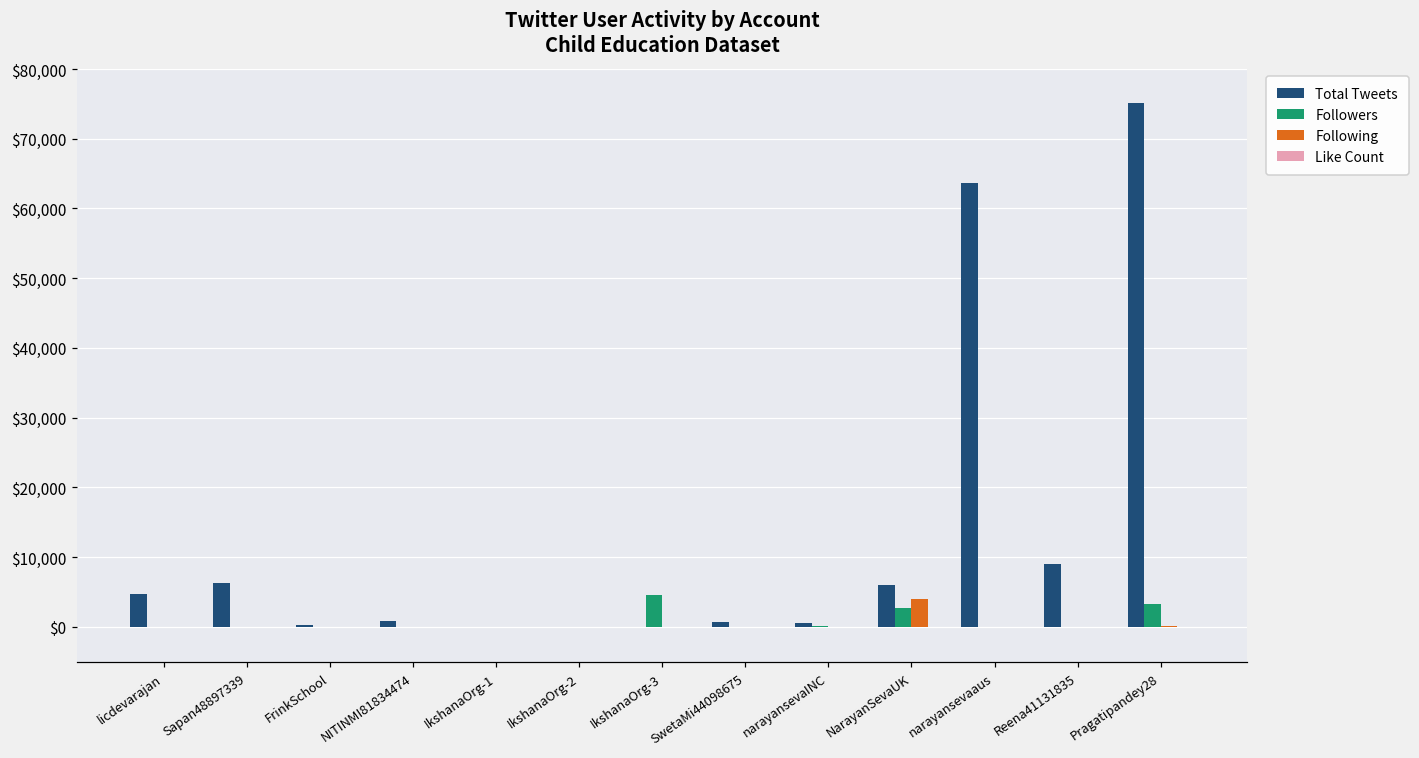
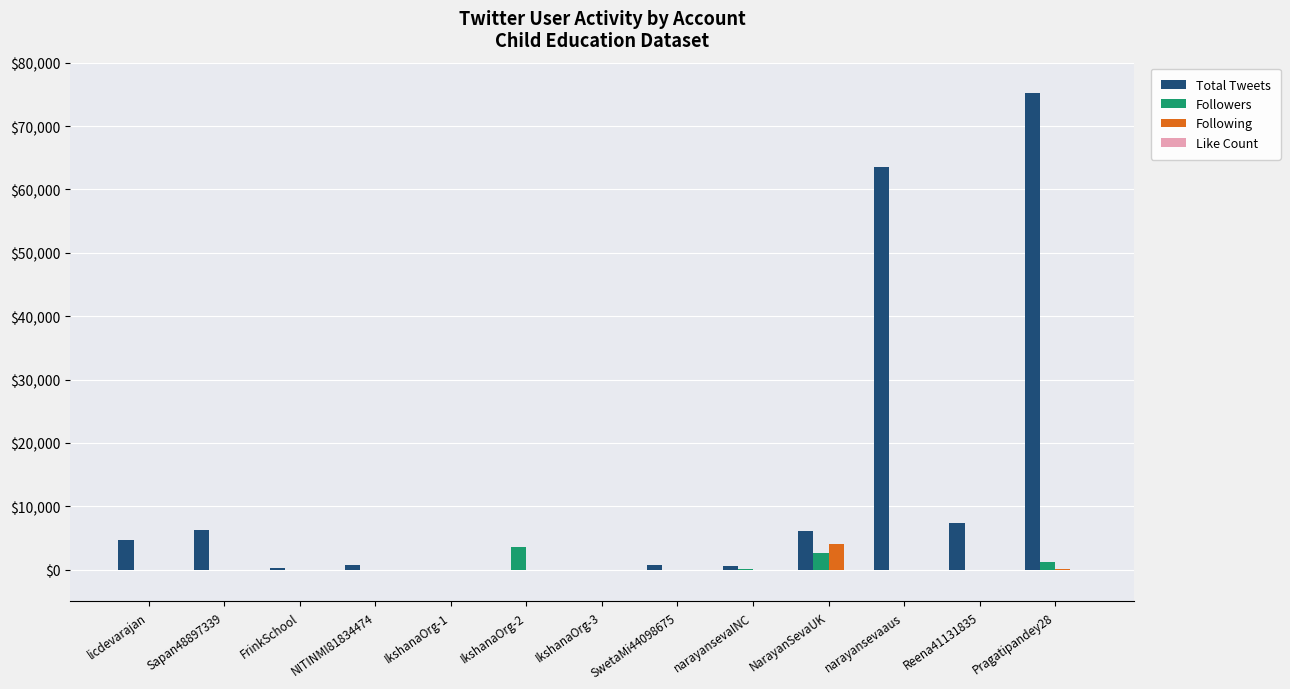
  {
    "Total Tweets": {
      "licdevarajan": "$5,000",
      "Sapan48897339": "$6,000",
      "NITINMI81834474": "$1,000",
      "SwetaMi44098675": "$1,000",
      "narayansevaINC": "$1,000",
      "NarayanSevaUK": "$6,000",
      "narayansevaaus": "$64,000",
-     "Reena41131835": "$9,000",
+     "Reena41131835": "$7,000",
      "Pragatipandey28": "$75,000"
    },
    "Followers": {
-     "IkshanaOrg-2": "$0",
-     "IkshanaOrg-3": "$5,000",
+     "IkshanaOrg-2": "$4,000",
+     "IkshanaOrg-3": "$0",
      "NarayanSevaUK": "$3,000",
      "Reena41131835": "$0",
-     "Pragatipandey28": "$3,000"
+     "Pragatipandey28": "$1,000"
    },
    "Following": {
      "NarayanSevaUK": "$4,000"
    },
    "Like Count": {
      "licdevarajan": "$0",
      "Sapan48897339": "$0",
      "FrinkSchool": "$0",
      "NITINMI81834474": "$0",
      "IkshanaOrg-1": "$0",
      "IkshanaOrg-2": "$0",
      "IkshanaOrg-3": "$0",
      "SwetaMi44098675": "$0",
      "narayansevaINC": "$0",
      "NarayanSevaUK": "$0",
      "narayansevaaus": "$0",
      "Reena41131835": "$0",
      "Pragatipandey28": "$0"
    }
  }
